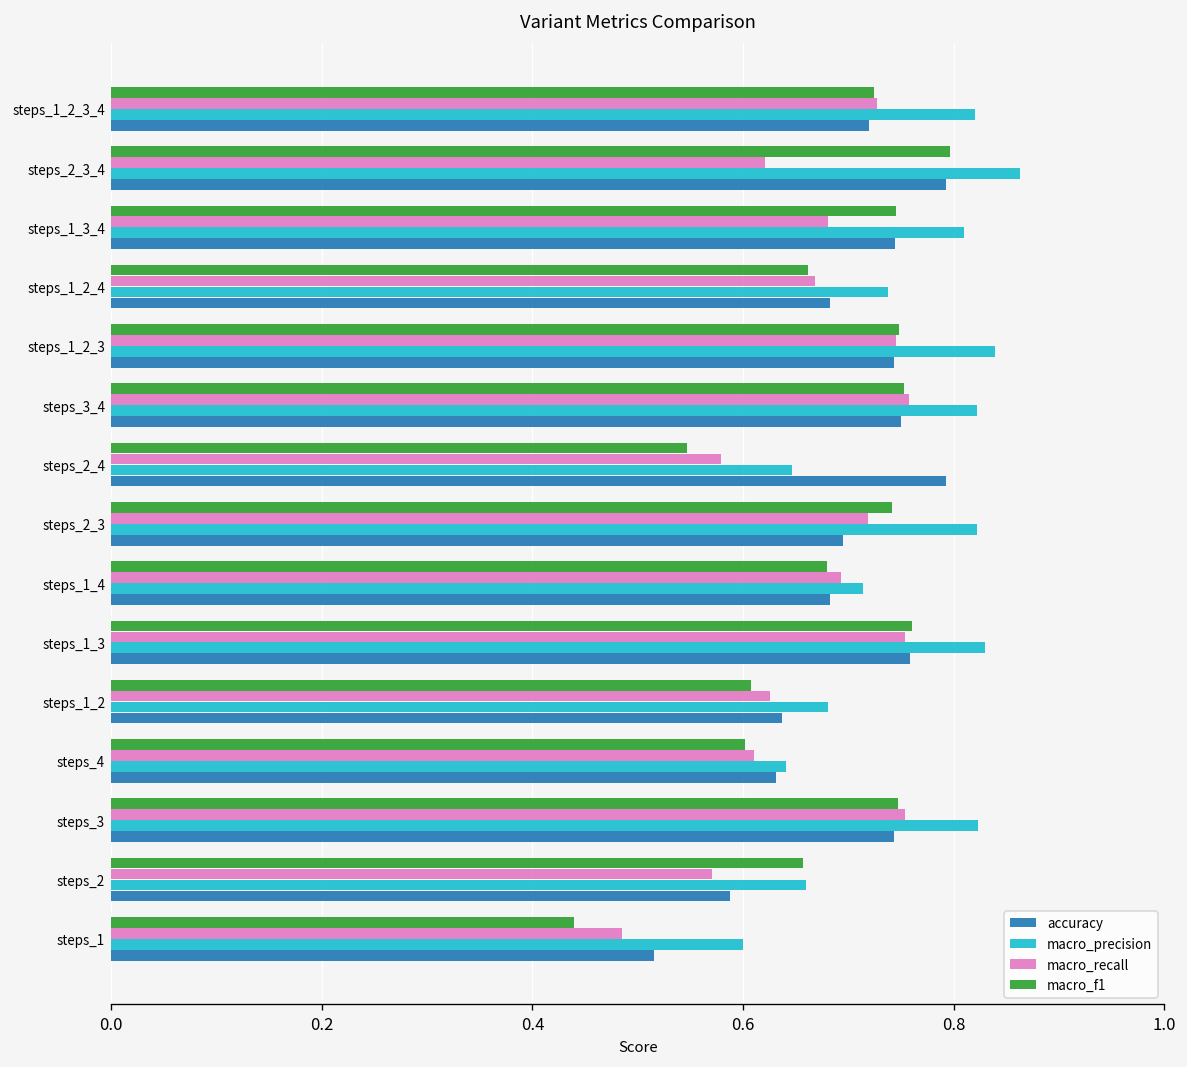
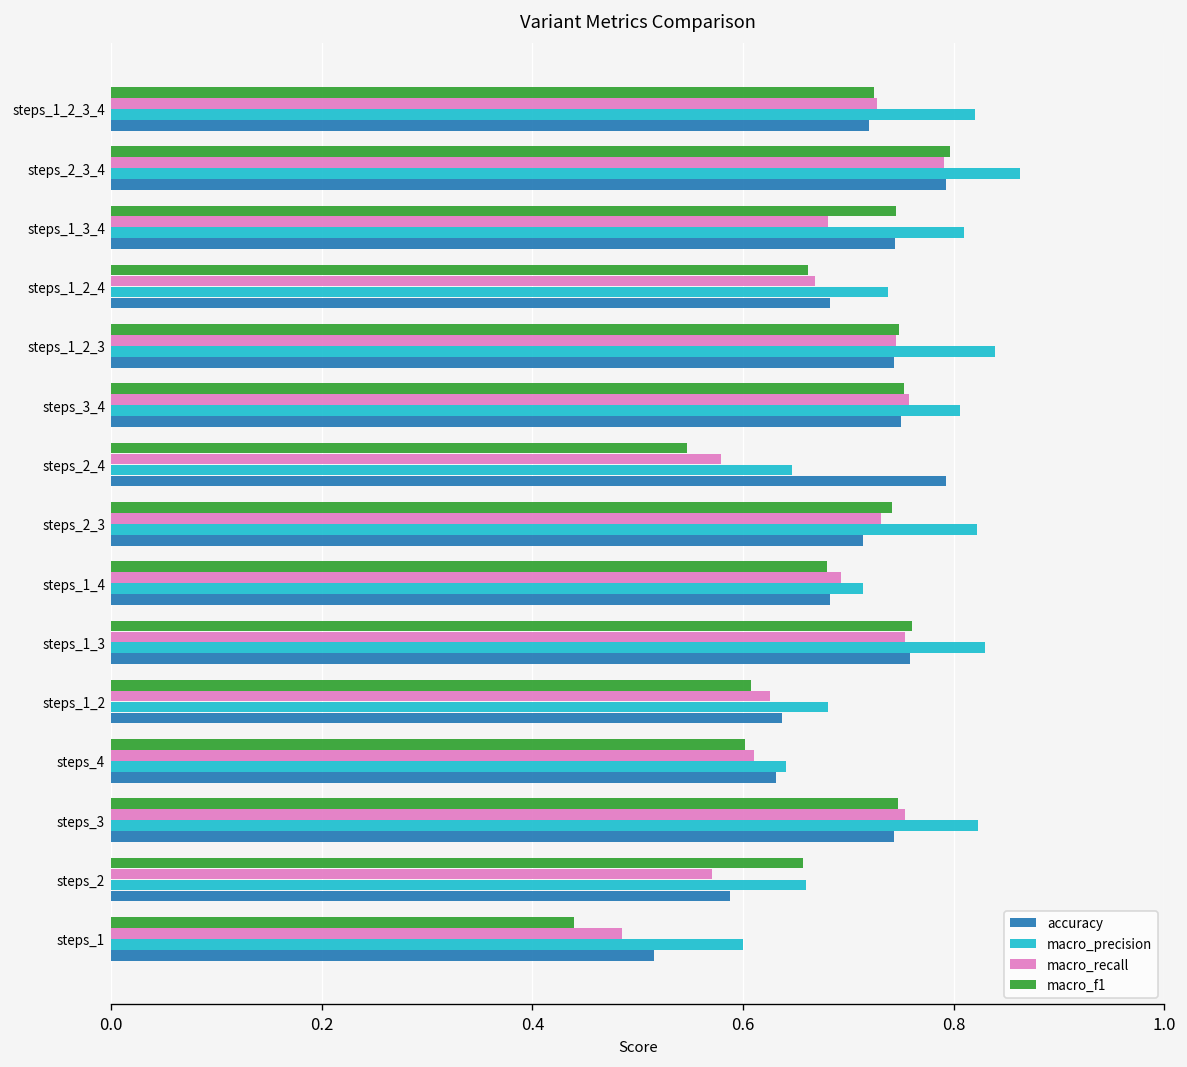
  {
    "accuracy": {
      "steps_1_2_3_4": 0.72,
      "steps_2_3_4": 0.79,
      "steps_1_3_4": 0.74,
      "steps_1_2_4": 0.68,
      "steps_1_2_3": 0.74,
      "steps_3_4": 0.75,
      "steps_2_4": 0.79,
-     "steps_2_3": 0.70,
+     "steps_2_3": 0.71,
      "steps_1_4": 0.68,
      "steps_1_3": 0.76,
      "steps_1_2": 0.64,
      "steps_4": 0.63,
      "steps_3": 0.74,
      "steps_2": 0.59,
      "steps_1": 0.52
    },
    "macro_precision": {
      "steps_1_2_3_4": 0.82,
      "steps_2_3_4": 0.86,
      "steps_1_3_4": 0.81,
      "steps_1_2_4": 0.74,
      "steps_1_2_3": 0.84,
-     "steps_3_4": 0.82,
+     "steps_3_4": 0.81,
      "steps_2_4": 0.65,
      "steps_2_3": 0.82,
      "steps_1_4": 0.71,
      "steps_1_3": 0.83,
      "steps_1_2": 0.68,
      "steps_4": 0.64,
      "steps_3": 0.82,
      "steps_2": 0.66,
      "steps_1": 0.60
    },
    "macro_recall": {
      "steps_1_2_3_4": 0.73,
-     "steps_2_3_4": 0.62,
+     "steps_2_3_4": 0.79,
      "steps_1_3_4": 0.68,
      "steps_1_2_4": 0.67,
      "steps_1_2_3": 0.75,
      "steps_3_4": 0.76,
      "steps_2_4": 0.58,
-     "steps_2_3": 0.72,
+     "steps_2_3": 0.73,
      "steps_1_4": 0.69,
      "steps_1_3": 0.75,
      "steps_1_2": 0.63,
      "steps_4": 0.61,
      "steps_3": 0.75,
      "steps_2": 0.57,
      "steps_1": 0.49
    },
    "macro_f1": {
      "steps_1_2_3_4": 0.72,
      "steps_2_3_4": 0.80,
      "steps_1_3_4": 0.75,
      "steps_1_2_4": 0.66,
      "steps_1_2_3": 0.75,
      "steps_3_4": 0.75,
      "steps_2_4": 0.55,
      "steps_2_3": 0.74,
      "steps_1_4": 0.68,
      "steps_1_3": 0.76,
      "steps_1_2": 0.61,
      "steps_4": 0.60,
      "steps_3": 0.75,
      "steps_2": 0.66,
      "steps_1": 0.44
    }
  }
